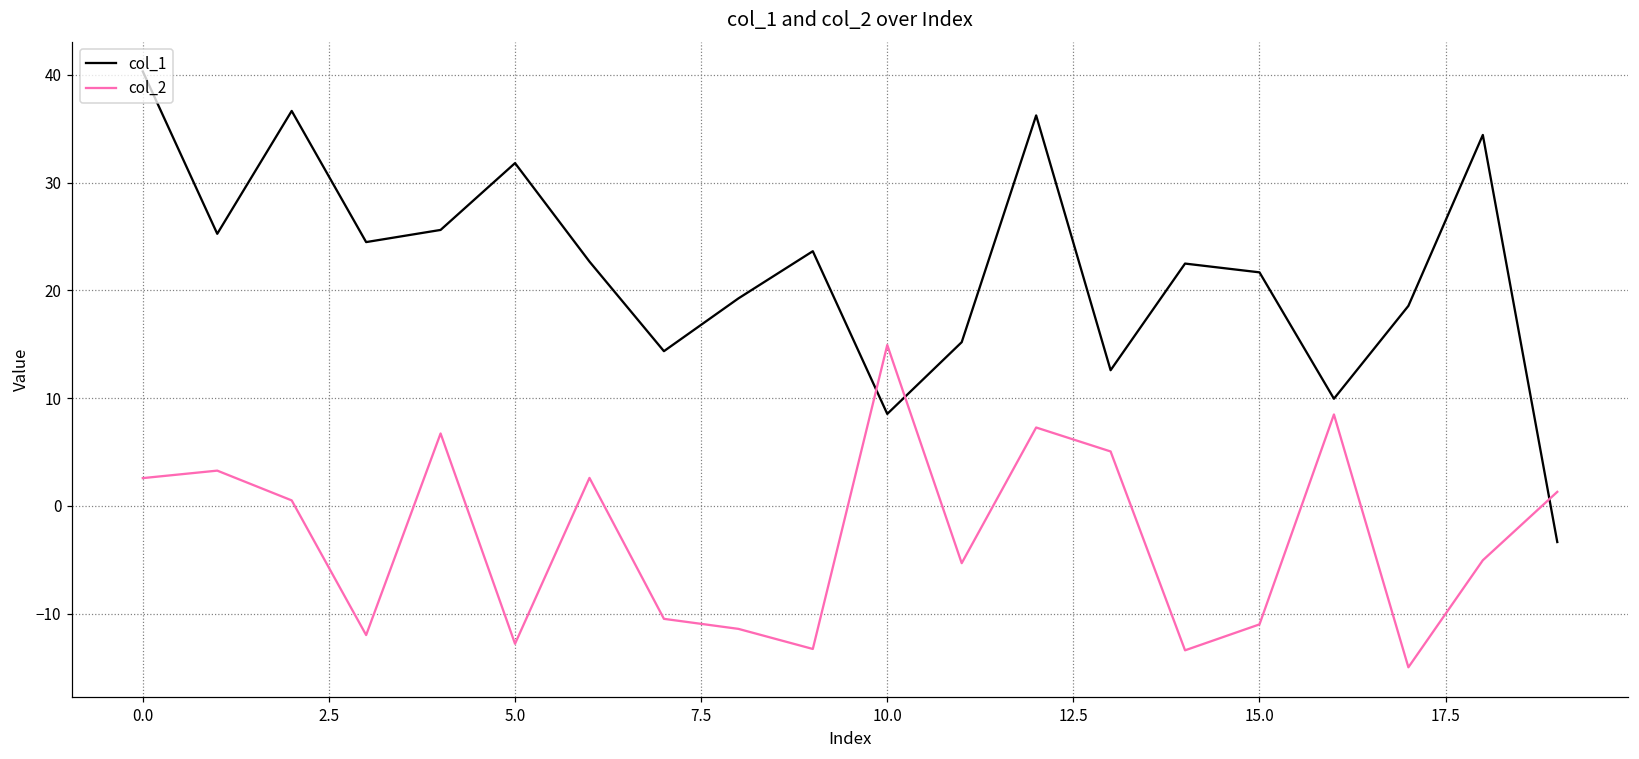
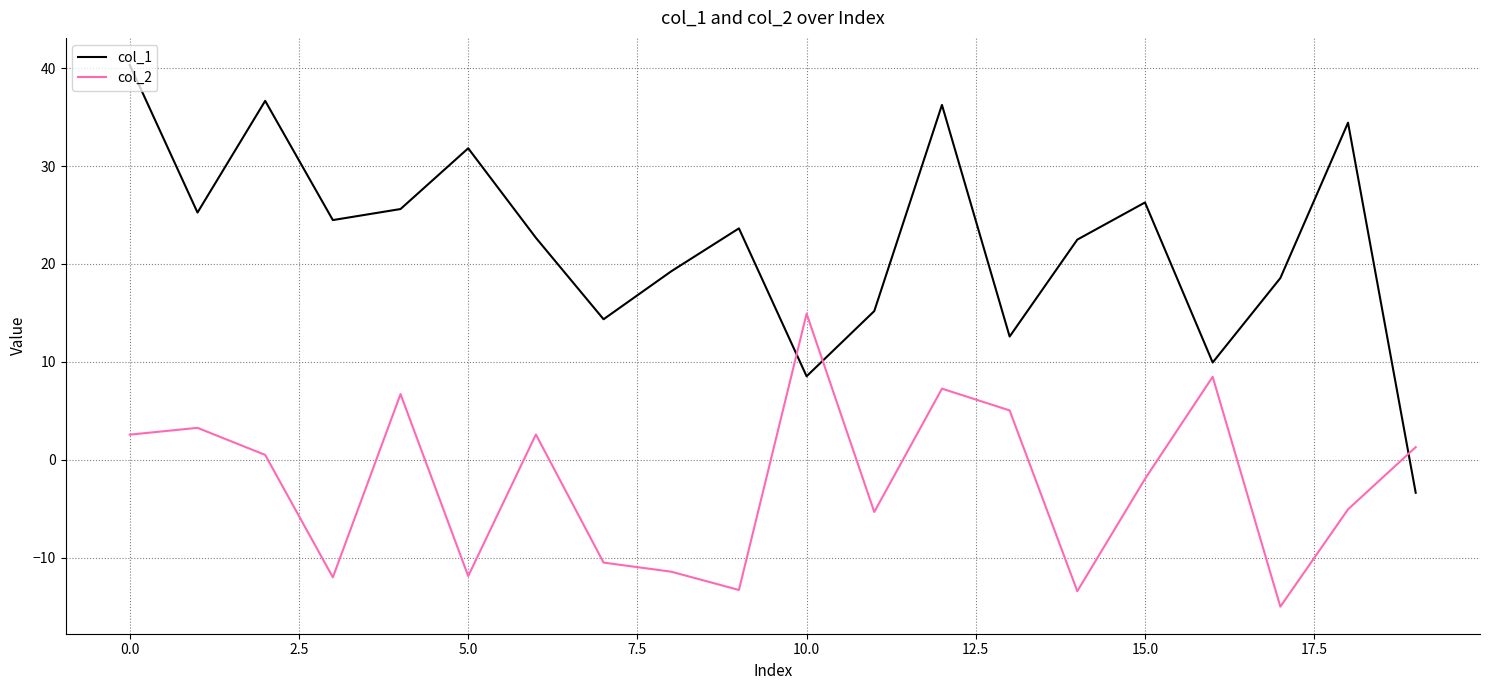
  {
    "col_1": {
      "5.0": 32,
      "10.0": 9,
-     "15.0": 22
+     "15.0": 26
    },
    "col_2": {
      "0.0": 3,
-     "5.0": -13,
+     "5.0": -12,
      "10.0": 15,
-     "15.0": -11
+     "15.0": -2
    }
  }
